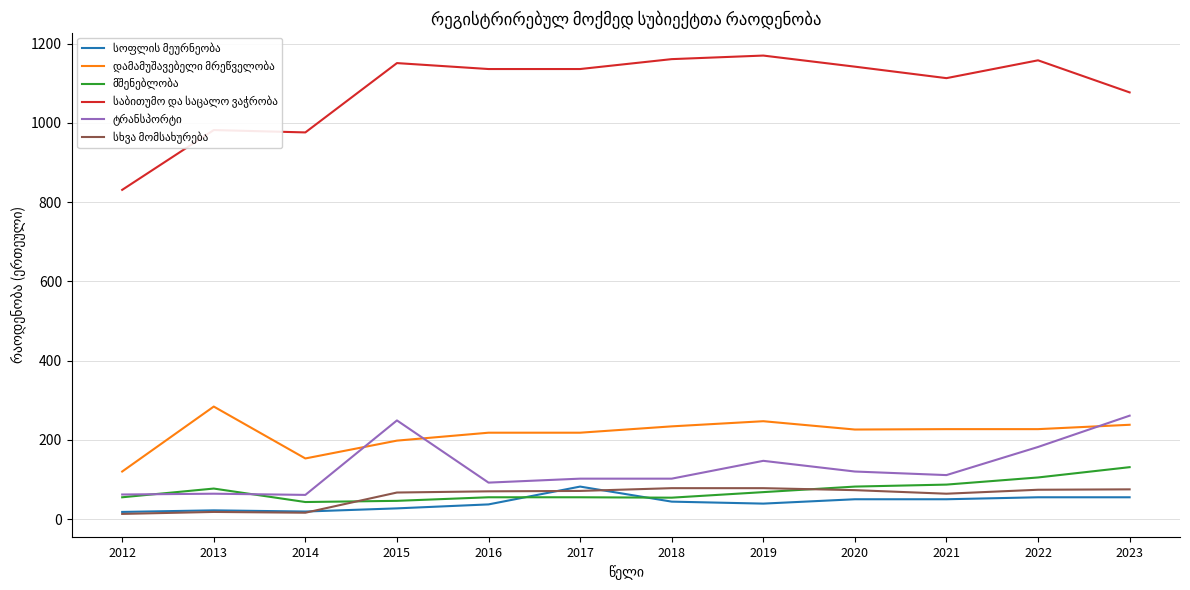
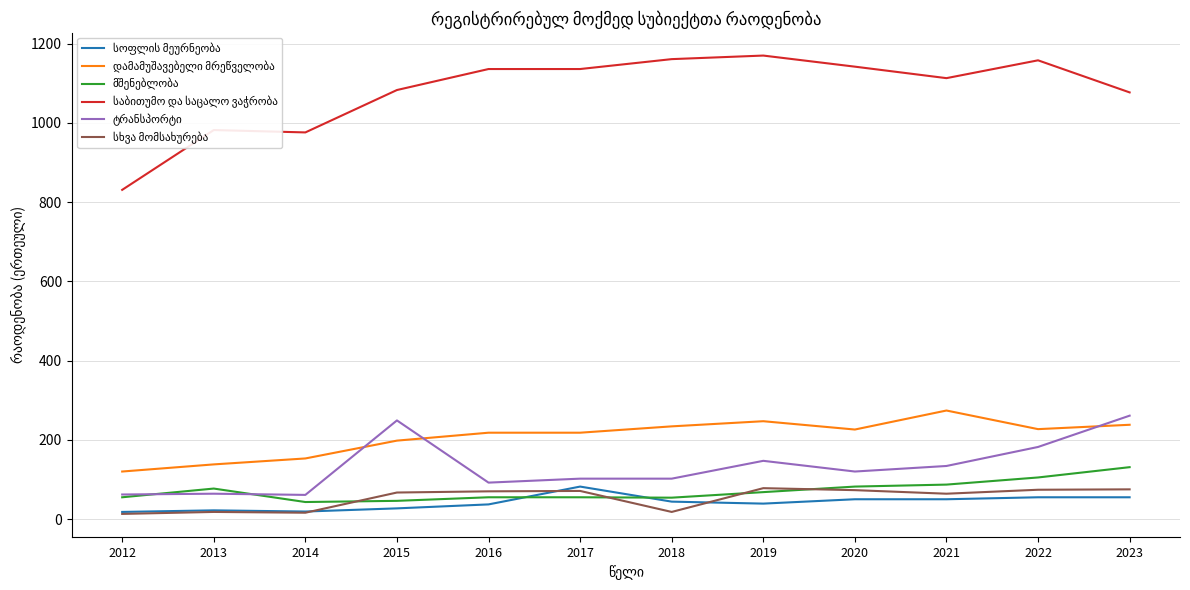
  {
    "სოფლის მეურნეობა": {
      "2015": 30,
      "2016": 40,
      "2017": 80,
      "2018": 40,
      "2019": 40,
      "2020": 50,
      "2021": 50,
      "2022": 60,
      "2023": 60
    },
    "დამამუშავებელი მრეწველობა": {
      "2012": 120,
-     "2013": 280,
+     "2013": 140,
      "2014": 150,
      "2015": 200,
      "2016": 220,
      "2017": 220,
      "2018": 230,
      "2019": 250,
      "2020": 230,
-     "2021": 230,
+     "2021": 270,
      "2022": 230,
      "2023": 240
    },
    "მშენებლობა": {
      "2012": 60,
      "2013": 80,
      "2014": 40,
      "2015": 50,
      "2016": 60,
      "2017": 60,
      "2018": 50,
      "2019": 70,
      "2020": 80,
      "2021": 90,
      "2022": 110,
      "2023": 130
    },
    "საბითუმო და საცალო ვაჭრობა": {
      "2012": 830,
      "2014": 980,
-     "2015": 1150,
+     "2015": 1080,
      "2016": 1140,
      "2017": 1140,
      "2018": 1160,
      "2019": 1170,
      "2020": 1140,
      "2021": 1110,
      "2022": 1160,
      "2023": 1080
    },
    "ტრანსპორტი": {
      "2012": 60,
      "2013": 60,
      "2014": 60,
      "2015": 250,
      "2016": 90,
      "2017": 100,
      "2018": 100,
      "2019": 150,
      "2020": 120,
-     "2021": 110,
+     "2021": 130,
      "2022": 180,
      "2023": 260
    },
    "სხვა მომსახურება": {
      "2015": 70,
      "2016": 70,
      "2017": 70,
-     "2018": 80,
+     "2018": 20,
      "2019": 80,
      "2020": 70,
      "2021": 60,
      "2022": 70,
      "2023": 80
    }
  }
